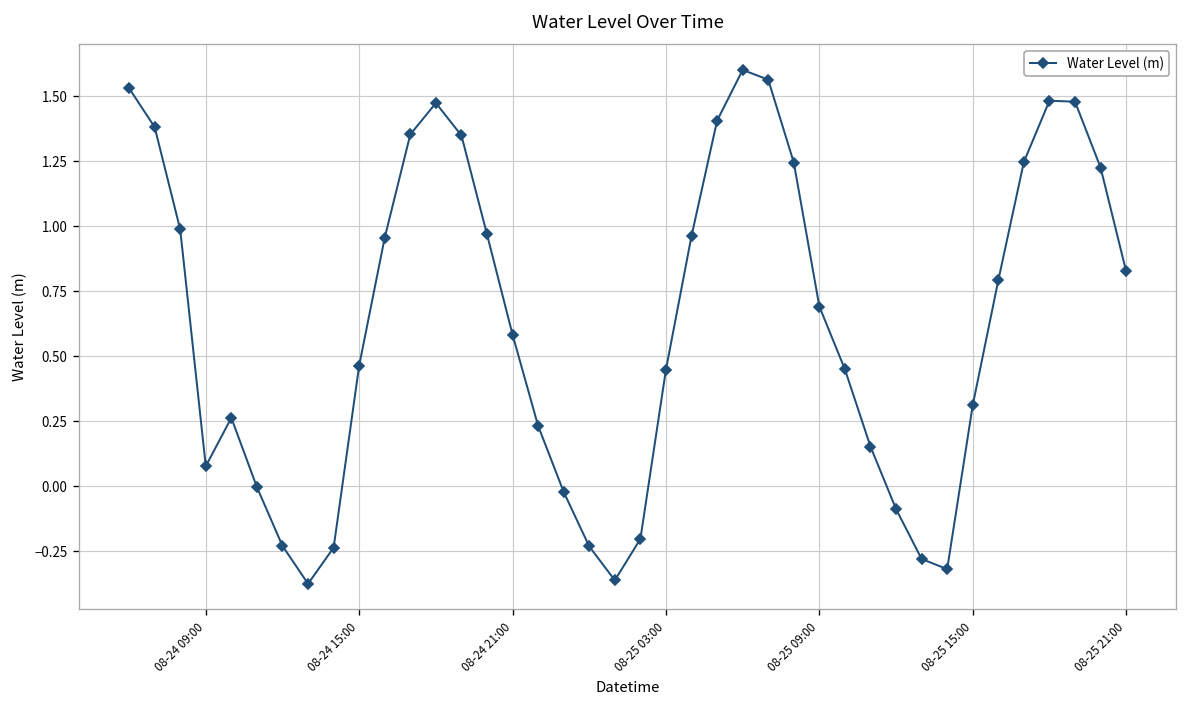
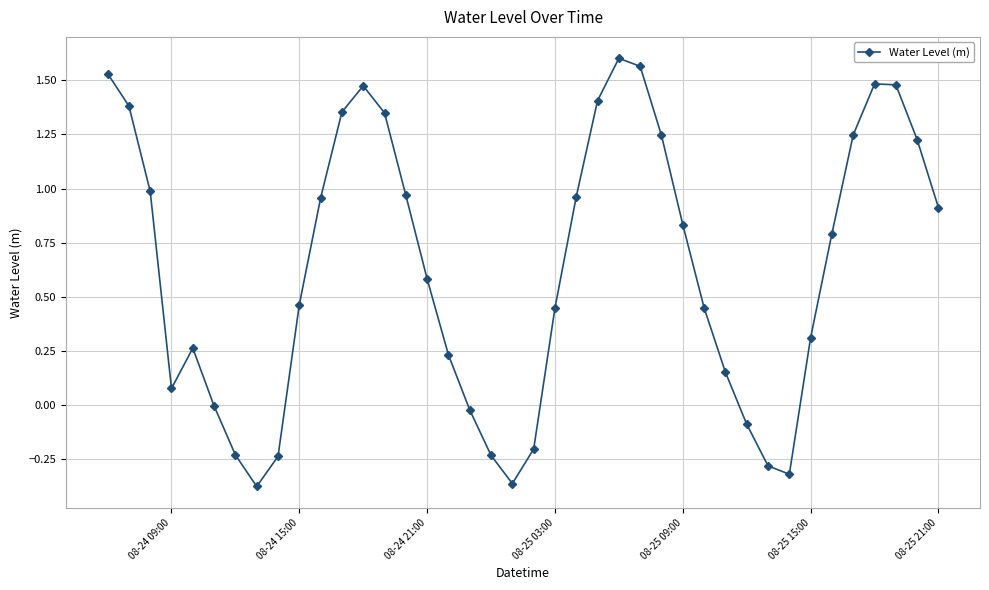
  {
    "08-24 09:00": 0.08,
    "08-24 15:00": 0.46,
    "08-24 21:00": 0.58,
    "08-25 03:00": 0.45,
-   "08-25 09:00": 0.69,
+   "08-25 09:00": 0.83,
    "08-25 15:00": 0.31,
-   "08-25 21:00": 0.83
+   "08-25 21:00": 0.91
  }
